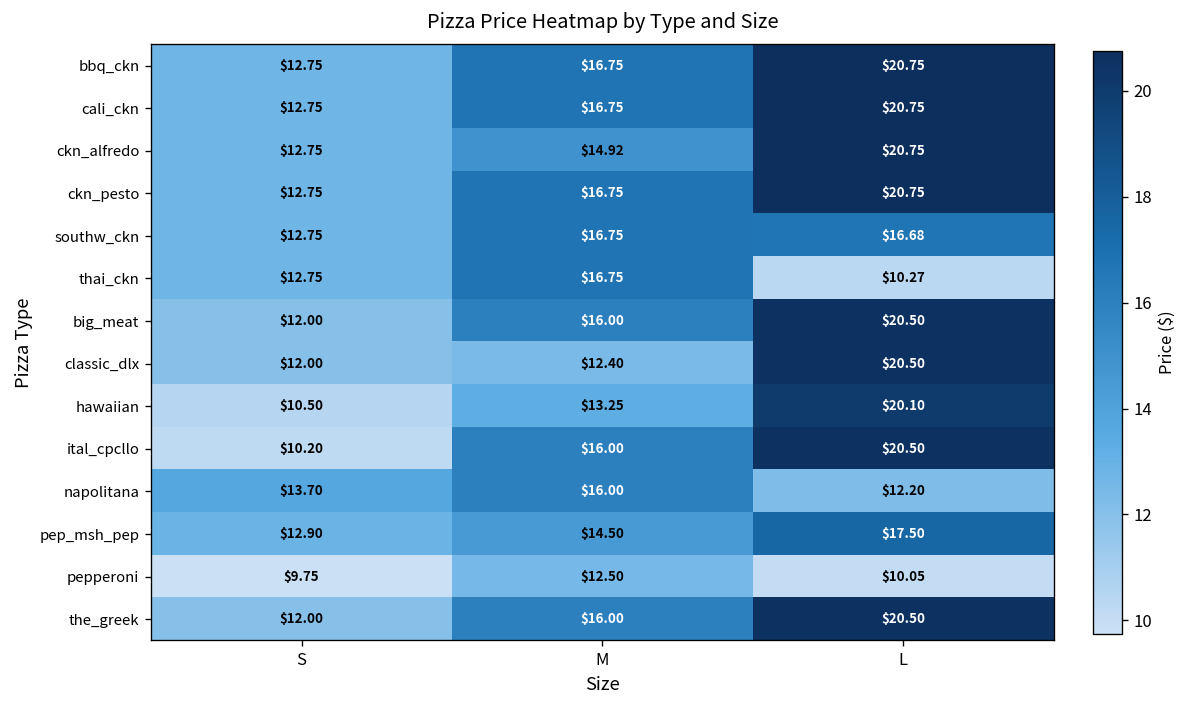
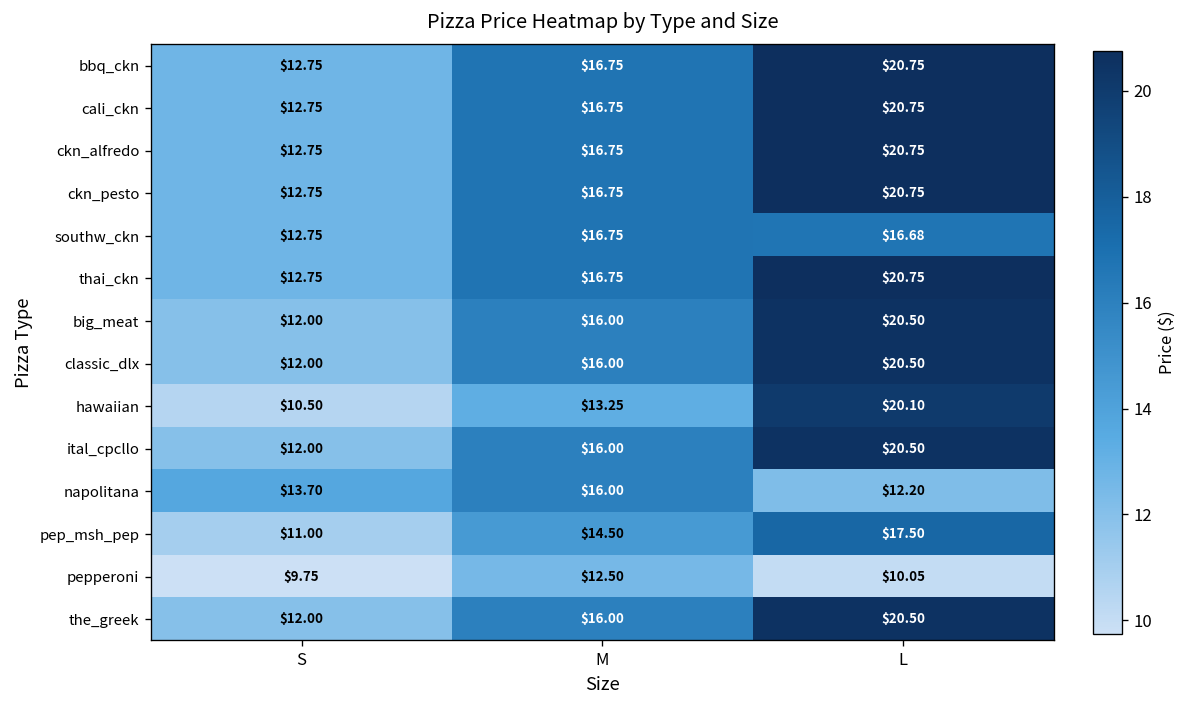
  {
    "bbq_ckn": {
      "S": "$12.75",
      "M": "$16.75",
      "L": "$20.75"
    },
    "cali_ckn": {
      "S": "$12.75",
      "M": "$16.75",
      "L": "$20.75"
    },
    "ckn_alfredo": {
      "S": "$12.75",
-     "M": "$14.92",
+     "M": "$16.75",
      "L": "$20.75"
    },
    "ckn_pesto": {
      "S": "$12.75",
      "M": "$16.75",
      "L": "$20.75"
    },
    "southw_ckn": {
      "S": "$12.75",
      "M": "$16.75",
      "L": "$16.68"
    },
    "thai_ckn": {
      "S": "$12.75",
      "M": "$16.75",
-     "L": "$10.27"
+     "L": "$20.75"
    },
    "big_meat": {
      "S": "$12.00",
      "M": "$16.00",
      "L": "$20.50"
    },
    "classic_dlx": {
      "S": "$12.00",
-     "M": "$12.40",
+     "M": "$16.00",
      "L": "$20.50"
    },
    "hawaiian": {
      "S": "$10.50",
      "M": "$13.25",
      "L": "$20.10"
    },
    "ital_cpcllo": {
-     "S": "$10.20",
+     "S": "$12.00",
      "M": "$16.00",
      "L": "$20.50"
    },
    "napolitana": {
      "S": "$13.70",
      "M": "$16.00",
      "L": "$12.20"
    },
    "pep_msh_pep": {
-     "S": "$12.90",
+     "S": "$11.00",
      "M": "$14.50",
      "L": "$17.50"
    },
    "pepperoni": {
      "S": "$9.75",
      "M": "$12.50",
      "L": "$10.05"
    },
    "the_greek": {
      "S": "$12.00",
      "M": "$16.00",
      "L": "$20.50"
    }
  }
